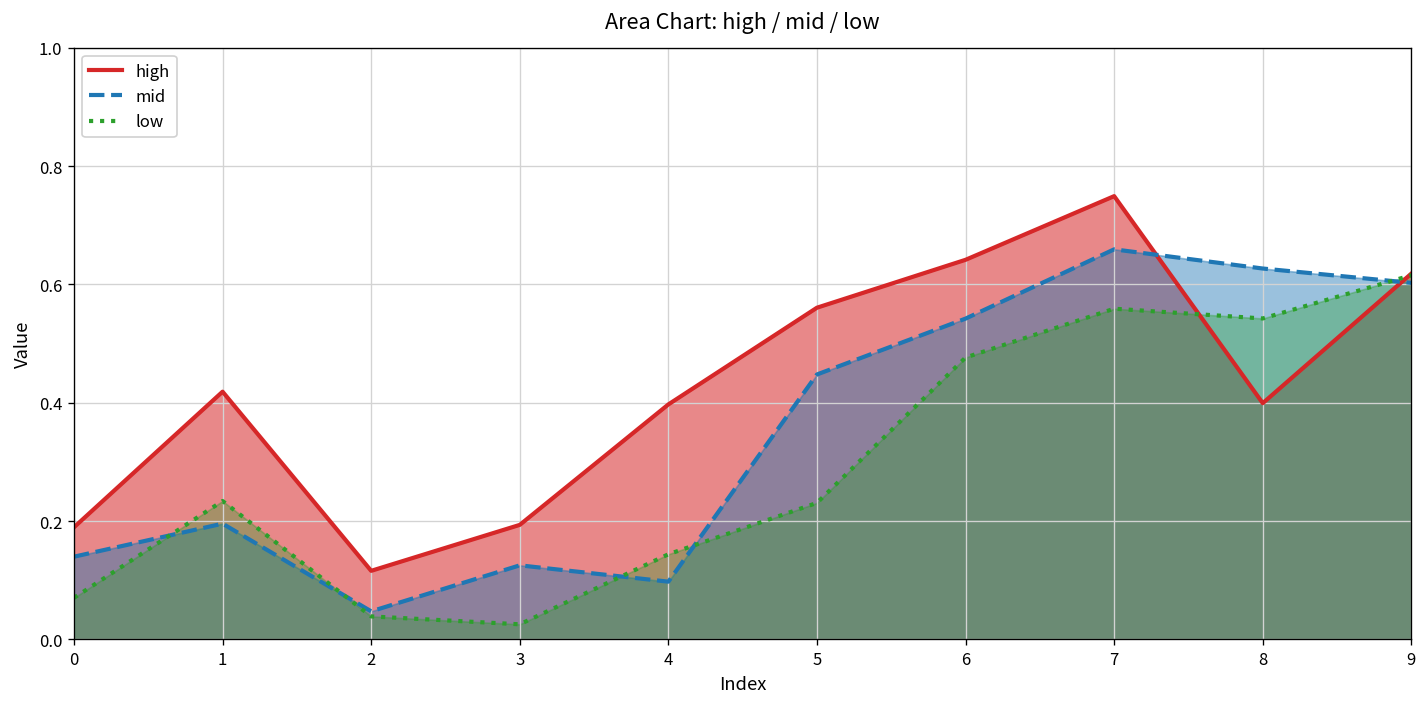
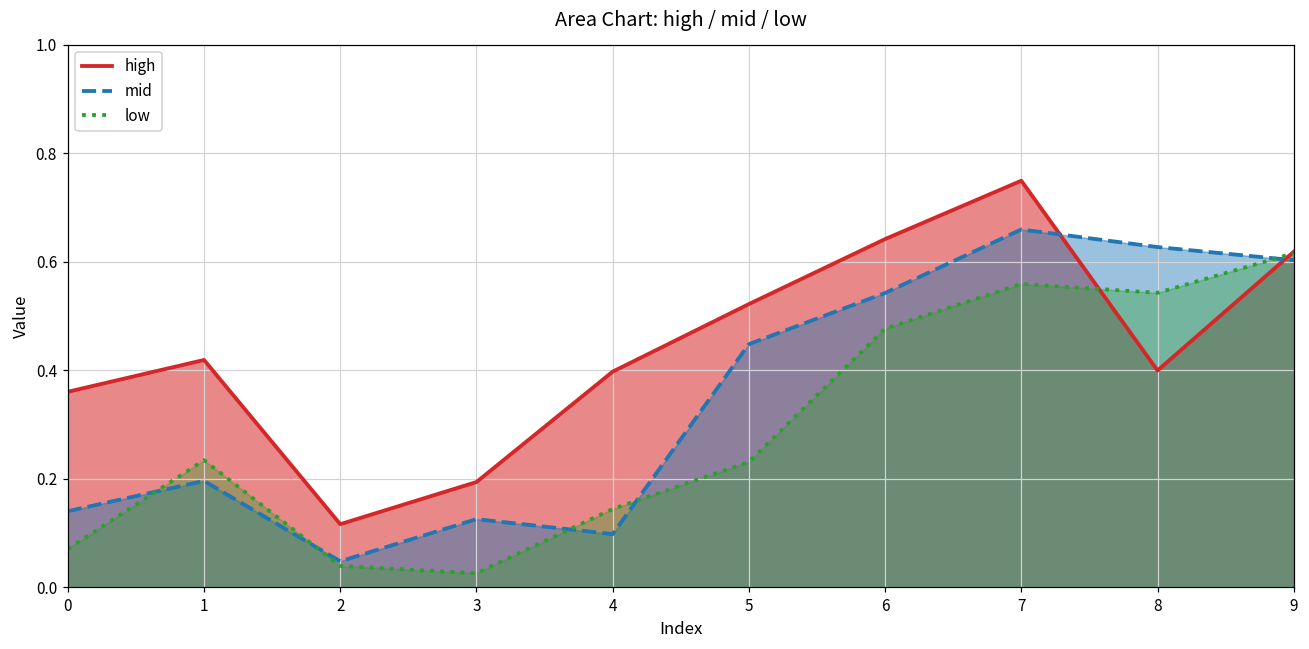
  {
    "high": {
-     "0": 0.19,
+     "0": 0.36,
      "1": 0.42,
      "2": 0.12,
      "3": 0.19,
      "4": 0.40,
-     "5": 0.56,
+     "5": 0.52,
      "6": 0.64,
      "7": 0.75,
      "8": 0.40
    },
    "mid": {
      "0": 0.14,
      "1": 0.20,
      "2": 0.05,
      "3": 0.13,
      "4": 0.10,
      "5": 0.45,
      "6": 0.54,
      "7": 0.66,
      "8": 0.63,
      "9": 0.60
    },
    "low": {
      "0": 0.07,
      "1": 0.23,
      "2": 0.04,
      "3": 0.03,
      "4": 0.14,
      "5": 0.23,
      "6": 0.48,
      "7": 0.56,
      "8": 0.54
    }
  }
